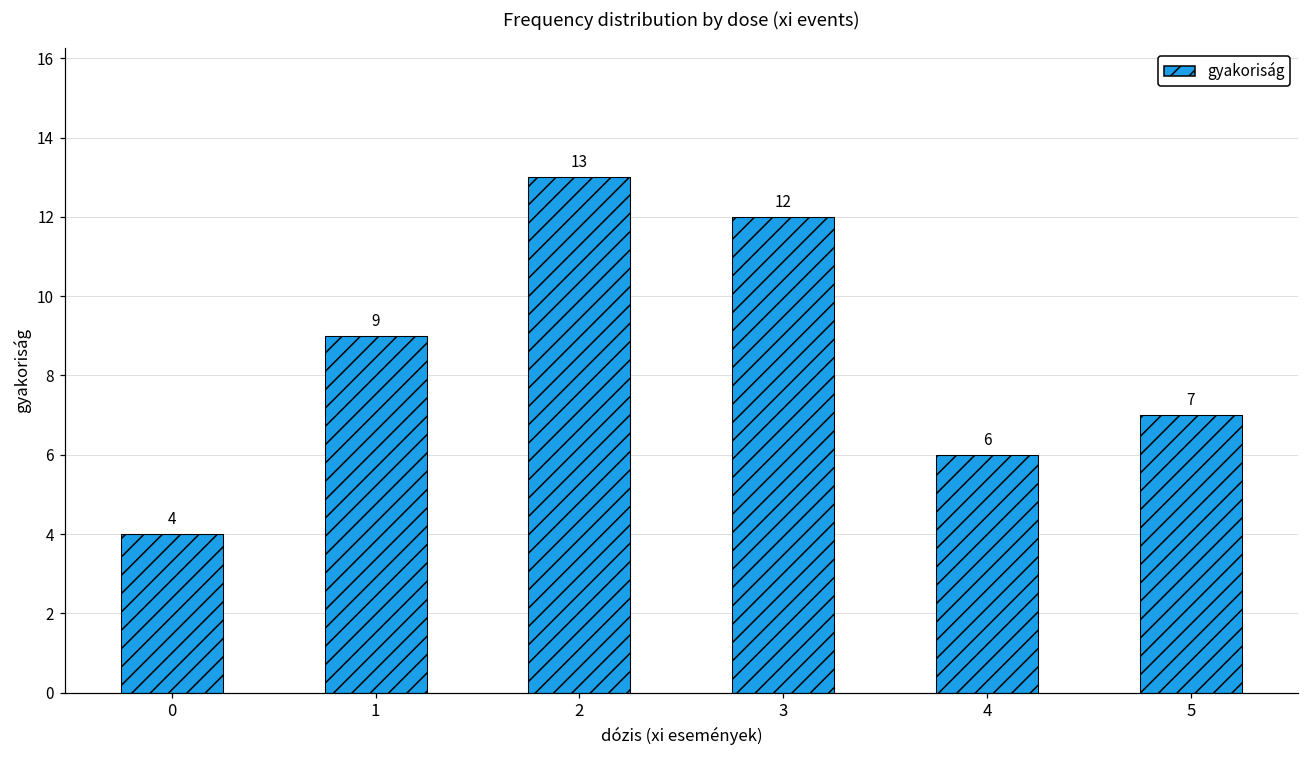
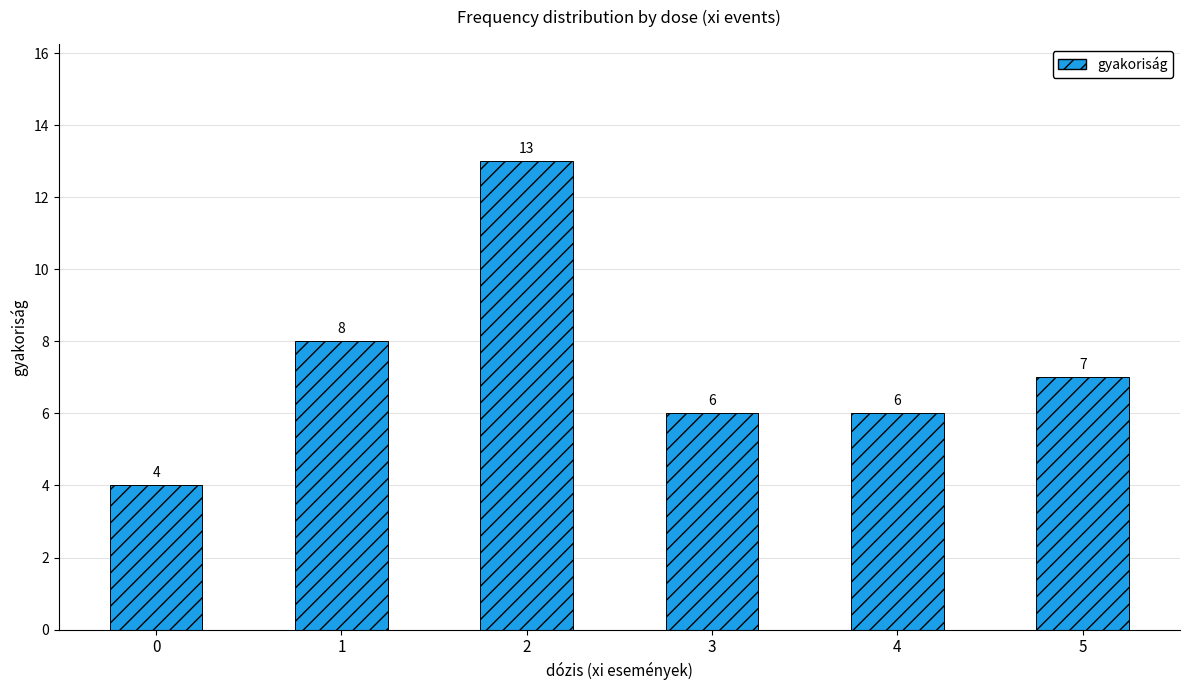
  {
    "0": 4,
-   "1": 9,
+   "1": 8,
    "2": 13,
-   "3": 12,
+   "3": 6,
    "4": 6,
    "5": 7
  }
